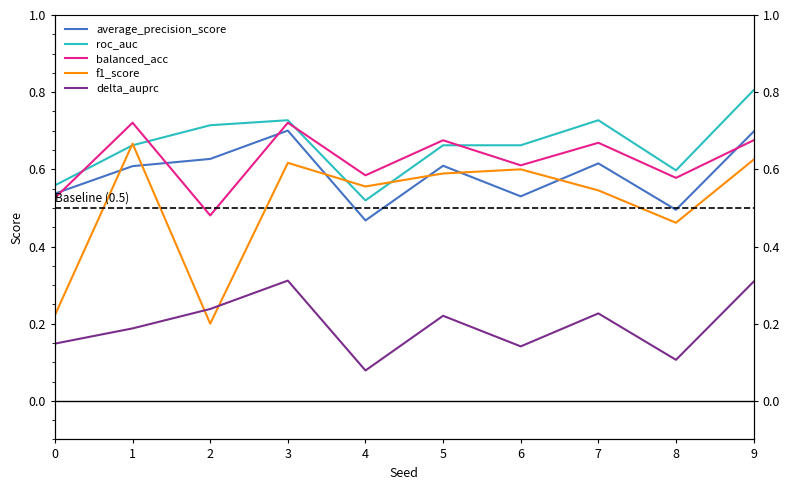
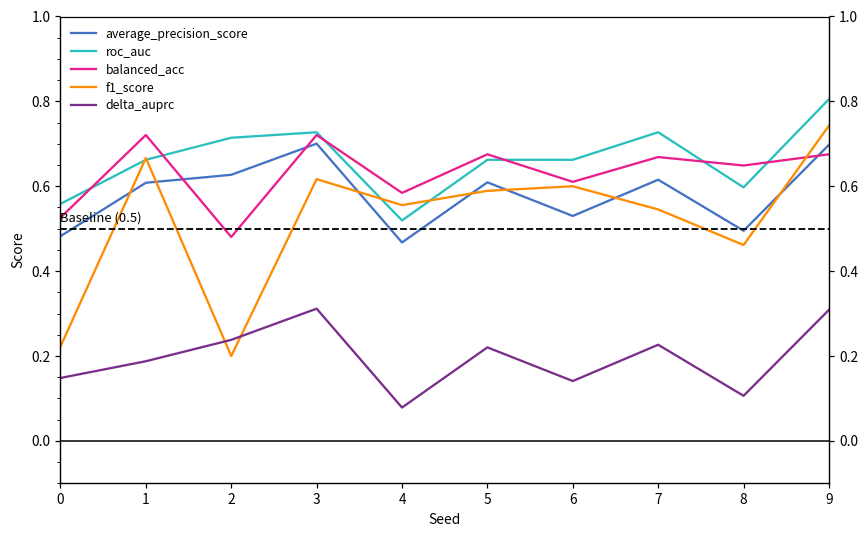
  {
    "average_precision_score": {
-     "0": 0.54,
+     "0": 0.48,
      "1": 0.61,
      "2": 0.63,
      "3": 0.70,
      "4": 0.47,
      "5": 0.61,
      "6": 0.53,
      "7": 0.62,
      "8": 0.50,
      "9": 0.70
    },
    "roc_auc": {
      "0": 0.56,
      "2": 0.71,
      "4": 0.52,
      "5": 0.66,
      "6": 0.66,
      "7": 0.73,
      "8": 0.60,
      "9": 0.81
    },
    "balanced_acc": {
      "1": 0.72,
      "2": 0.48,
      "4": 0.58,
      "5": 0.68,
      "6": 0.61,
      "7": 0.67,
-     "8": 0.58,
+     "8": 0.65,
      "9": 0.68
    },
    "f1_score": {
      "0": 0.22,
      "2": 0.20,
      "3": 0.62,
      "4": 0.56,
      "5": 0.59,
      "6": 0.60,
      "7": 0.55,
      "8": 0.46,
-     "9": 0.63
+     "9": 0.74
    },
    "delta_auprc": {
      "0": 0.15,
      "1": 0.19,
      "2": 0.24,
      "3": 0.31,
      "4": 0.08,
      "5": 0.22,
      "6": 0.14,
      "7": 0.23,
      "8": 0.11,
      "9": 0.31
    }
  }
